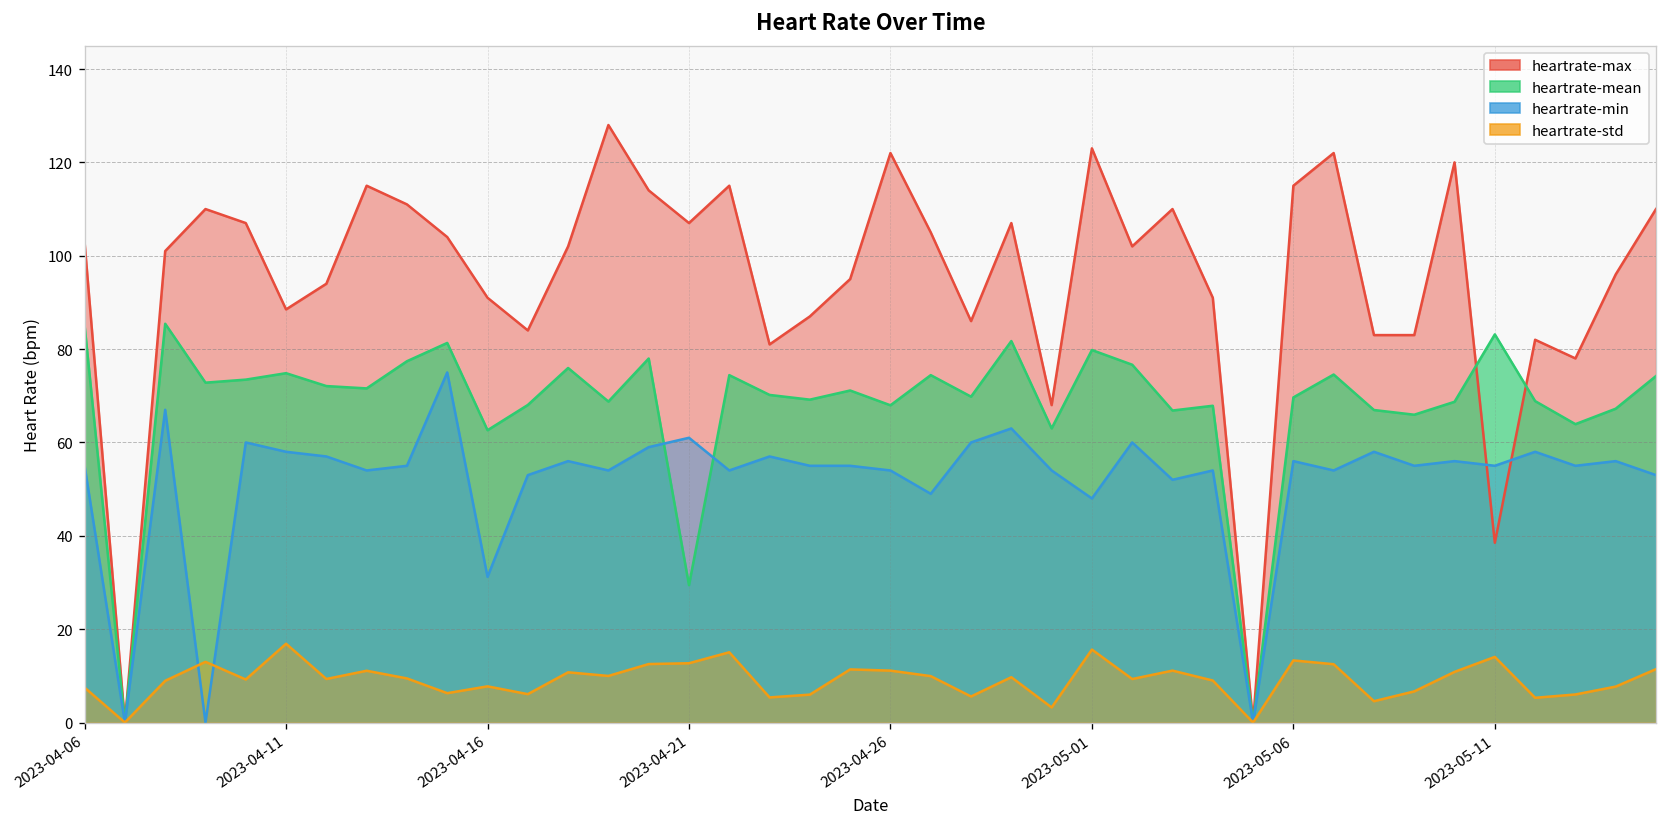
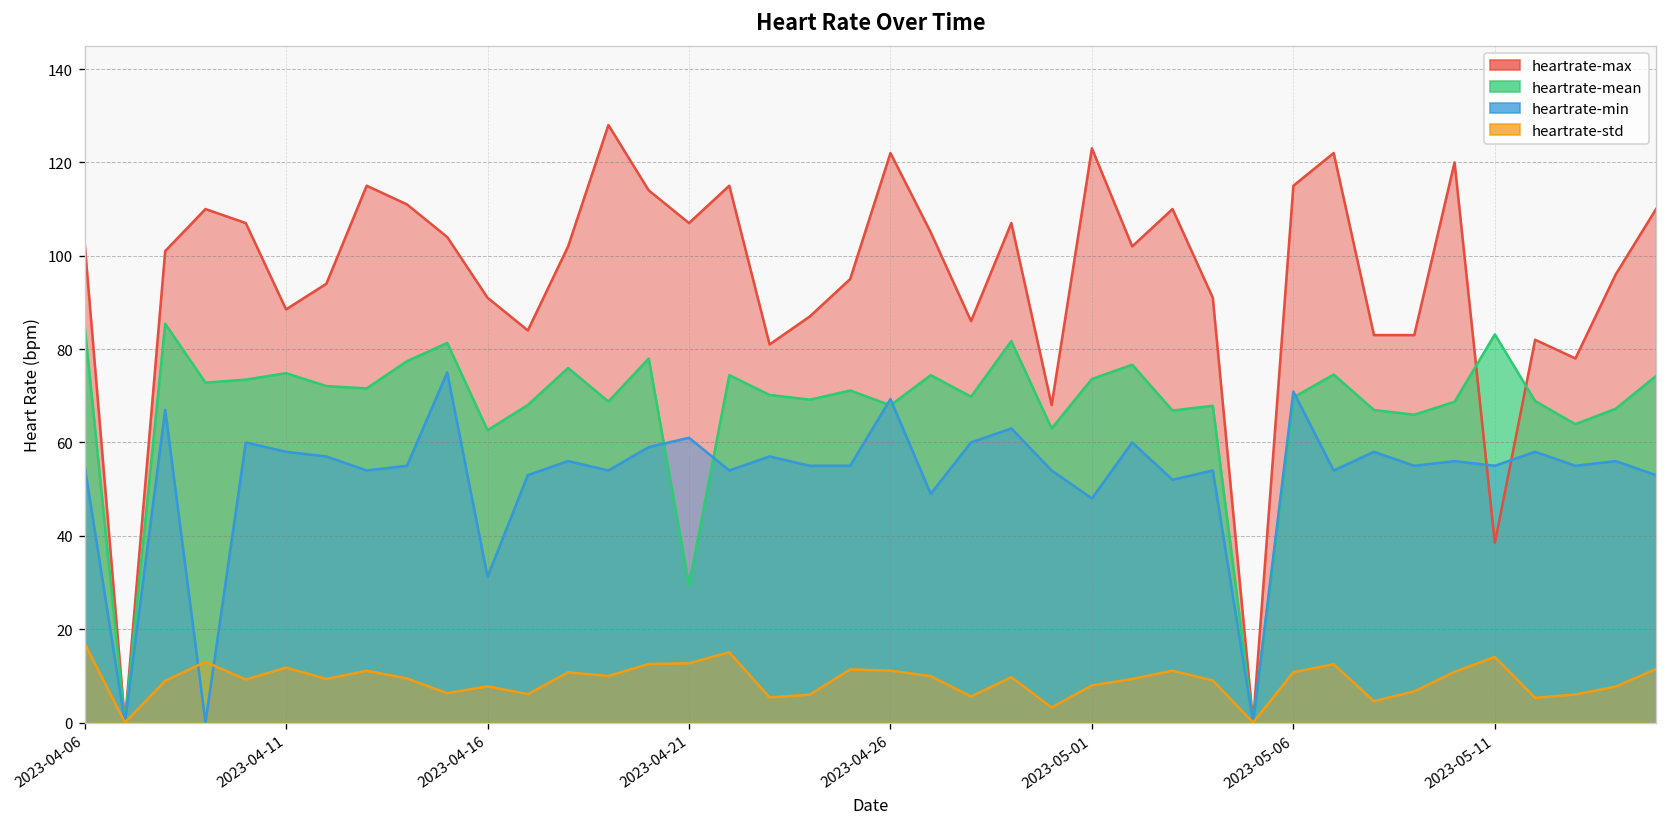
  {
    "heartrate-max": {
      "2023-04-06": 103,
      "2023-04-11": 89,
      "2023-04-16": 91,
      "2023-04-21": 107,
      "2023-04-26": 122,
      "2023-05-01": 123,
      "2023-05-06": 115,
      "2023-05-11": 39
    },
    "heartrate-mean": {
      "2023-04-06": 85,
      "2023-04-11": 75,
      "2023-04-16": 63,
      "2023-04-21": 29,
      "2023-04-26": 68,
-     "2023-05-01": 80,
+     "2023-05-01": 74,
      "2023-05-06": 70,
      "2023-05-11": 83
    },
    "heartrate-min": {
      "2023-04-06": 55,
      "2023-04-11": 58,
      "2023-04-16": 31,
      "2023-04-21": 61,
-     "2023-04-26": 54,
+     "2023-04-26": 69,
      "2023-05-01": 48,
-     "2023-05-06": 56,
+     "2023-05-06": 71,
      "2023-05-11": 55
    },
    "heartrate-std": {
-     "2023-04-06": 7,
-     "2023-04-11": 17,
+     "2023-04-06": 17,
+     "2023-04-11": 12,
      "2023-04-16": 8,
      "2023-04-21": 13,
      "2023-04-26": 11,
-     "2023-05-01": 16,
-     "2023-05-06": 13,
+     "2023-05-01": 8,
+     "2023-05-06": 11,
      "2023-05-11": 14
    }
  }
